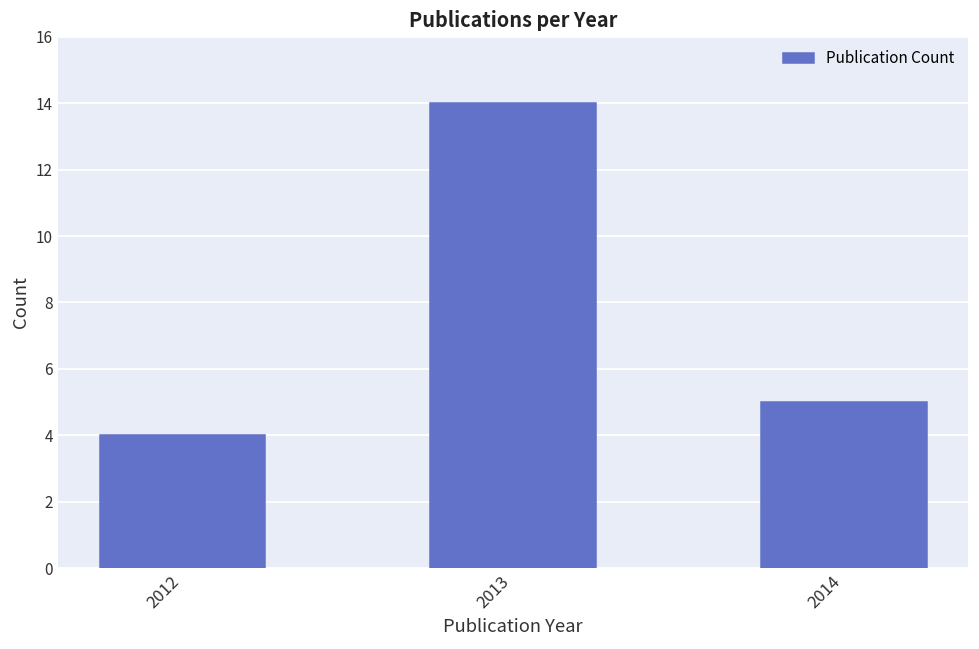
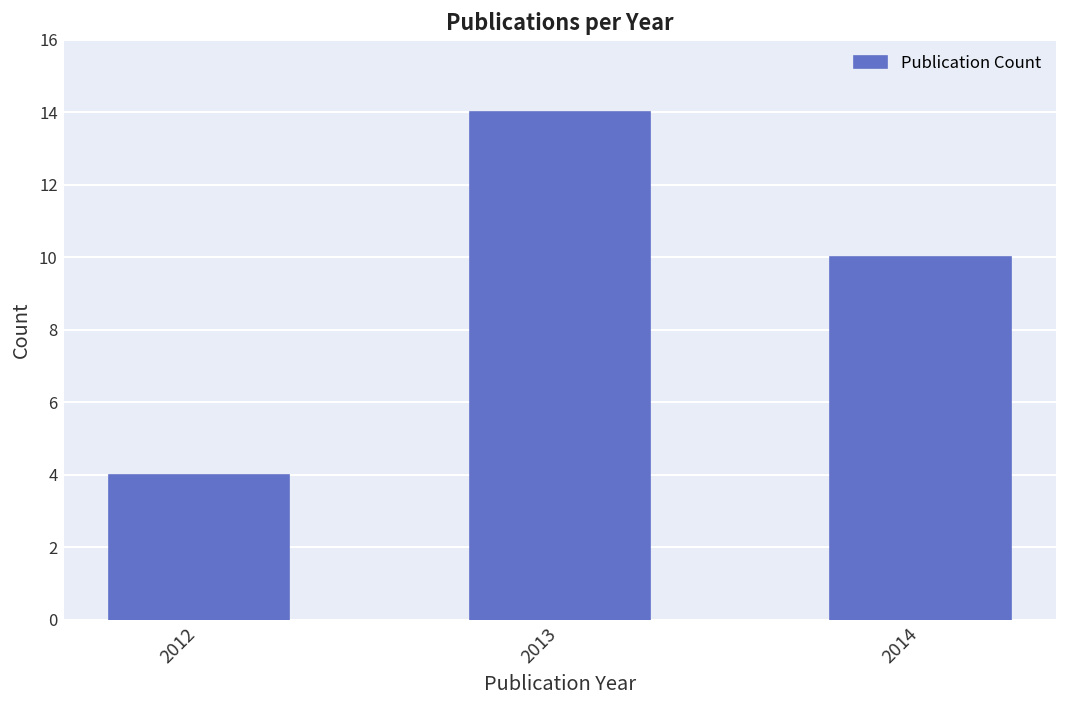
  {
    "2012": 4,
    "2013": 14,
-   "2014": 5
+   "2014": 10
  }
